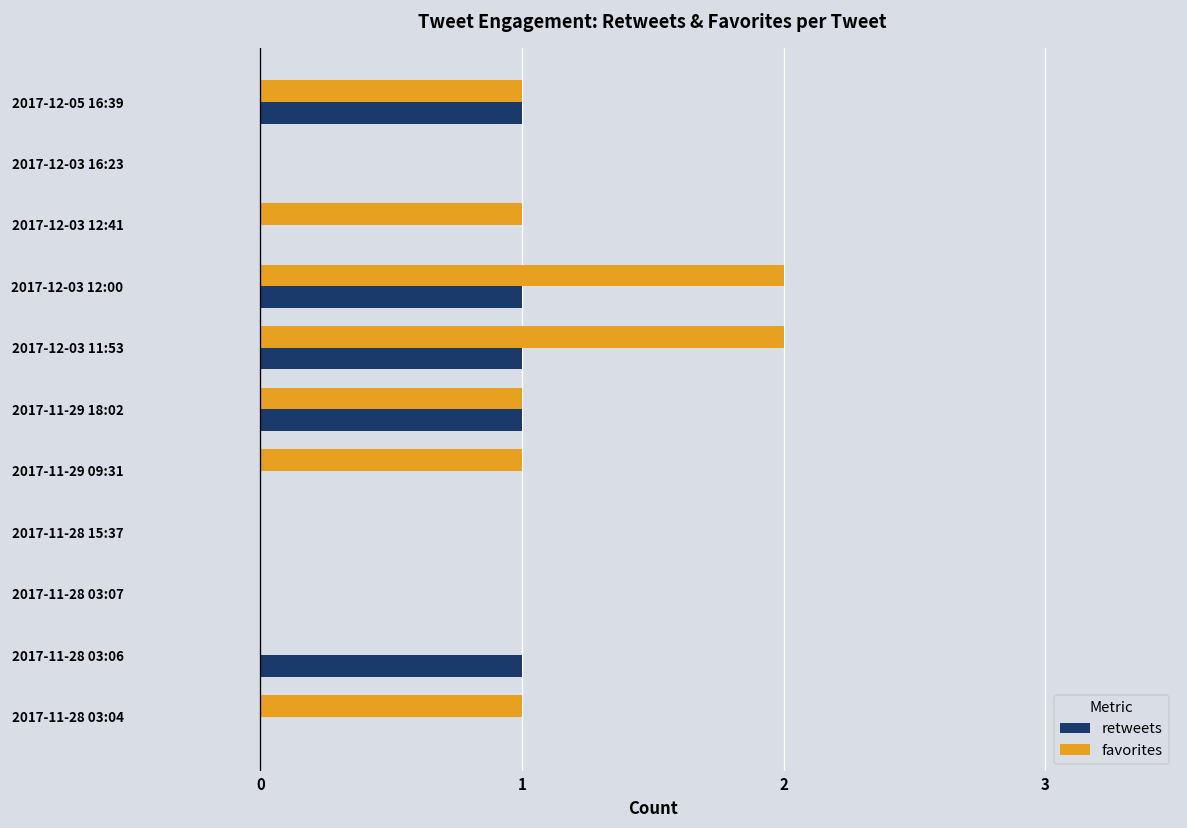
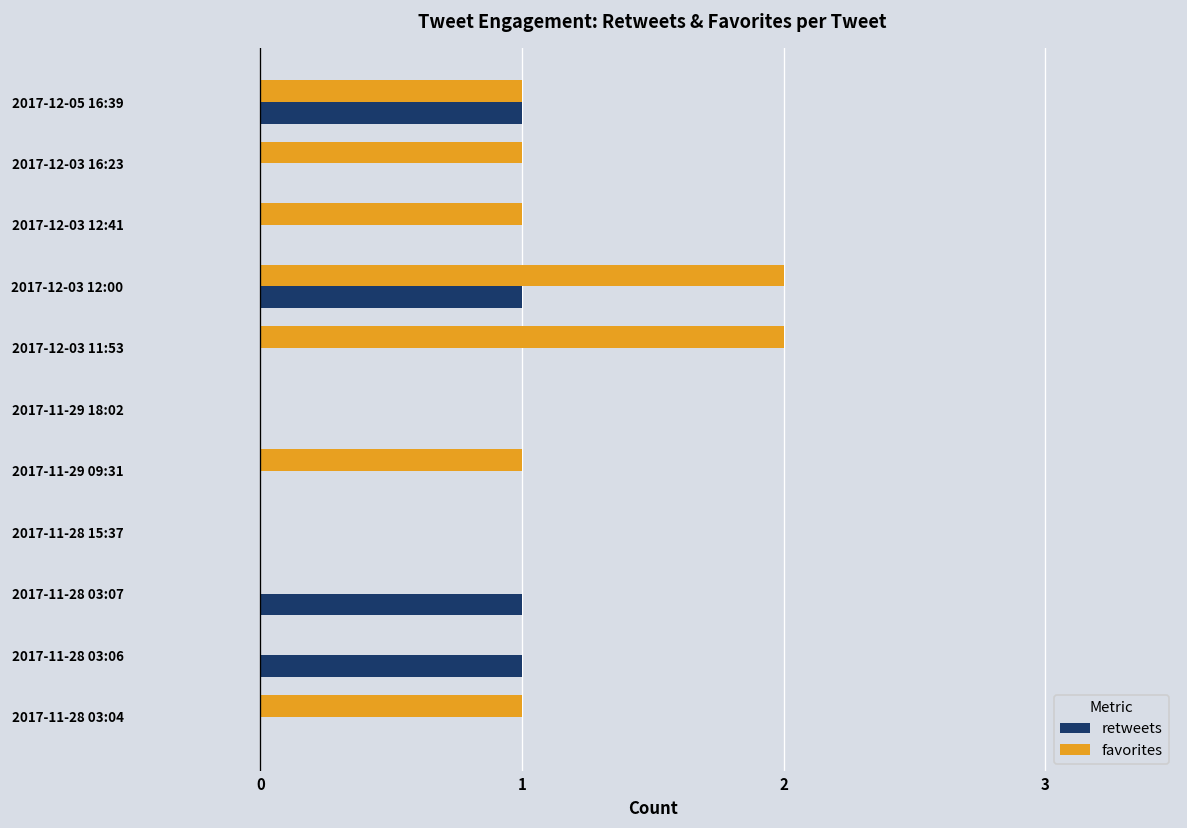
  {
    "retweets": {
      "2017-12-05 16:39": 1,
      "2017-12-03 16:23": 0,
      "2017-12-03 12:41": 0,
      "2017-12-03 12:00": 1,
-     "2017-12-03 11:53": 1,
-     "2017-11-29 18:02": 1,
+     "2017-12-03 11:53": 0,
+     "2017-11-29 18:02": 0,
      "2017-11-29 09:31": 0,
      "2017-11-28 15:37": 0,
-     "2017-11-28 03:07": 0,
+     "2017-11-28 03:07": 1,
      "2017-11-28 03:06": 1,
      "2017-11-28 03:04": 0
    },
    "favorites": {
      "2017-12-05 16:39": 1,
-     "2017-12-03 16:23": 0,
+     "2017-12-03 16:23": 1,
      "2017-12-03 12:41": 1,
      "2017-12-03 12:00": 2,
      "2017-12-03 11:53": 2,
-     "2017-11-29 18:02": 1,
+     "2017-11-29 18:02": 0,
      "2017-11-29 09:31": 1,
      "2017-11-28 15:37": 0,
      "2017-11-28 03:07": 0,
      "2017-11-28 03:06": 0,
      "2017-11-28 03:04": 1
    }
  }
